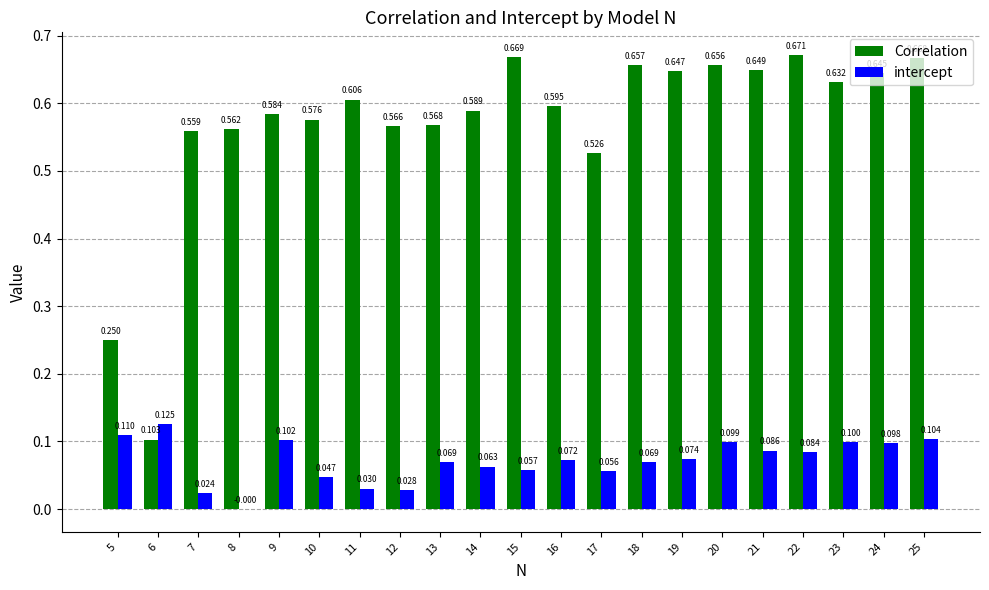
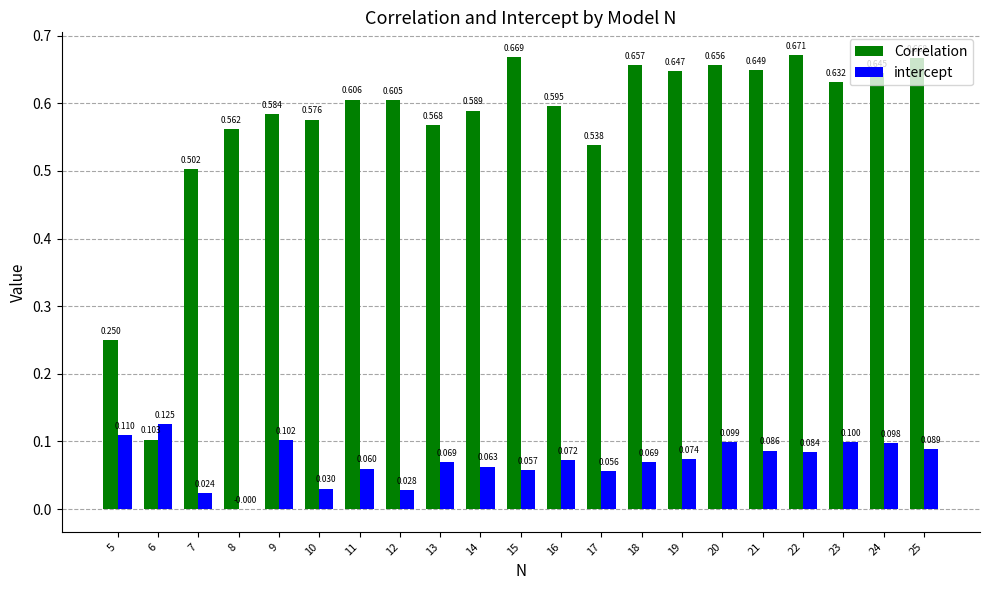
  {
    "Correlation": {
      "5": 0.250,
      "6": 0.103,
-     "7": 0.559,
+     "7": 0.502,
      "8": 0.562,
      "9": 0.584,
      "10": 0.576,
      "11": 0.606,
-     "12": 0.566,
+     "12": 0.605,
      "13": 0.568,
      "14": 0.589,
      "15": 0.669,
      "16": 0.595,
-     "17": 0.526,
+     "17": 0.538,
      "18": 0.657,
      "19": 0.647,
      "20": 0.656,
      "21": 0.649,
      "22": 0.671,
      "23": 0.632
    },
    "intercept": {
      "5": 0.110,
      "6": 0.125,
      "7": 0.024,
      "8": -0.000,
      "9": 0.102,
-     "10": 0.047,
-     "11": 0.030,
+     "10": 0.030,
+     "11": 0.060,
      "12": 0.028,
      "13": 0.069,
      "14": 0.063,
      "15": 0.057,
      "16": 0.072,
      "17": 0.056,
      "18": 0.069,
      "19": 0.074,
      "20": 0.099,
      "21": 0.086,
      "22": 0.084,
      "23": 0.100,
      "24": 0.098,
-     "25": 0.104
+     "25": 0.089
    }
  }
